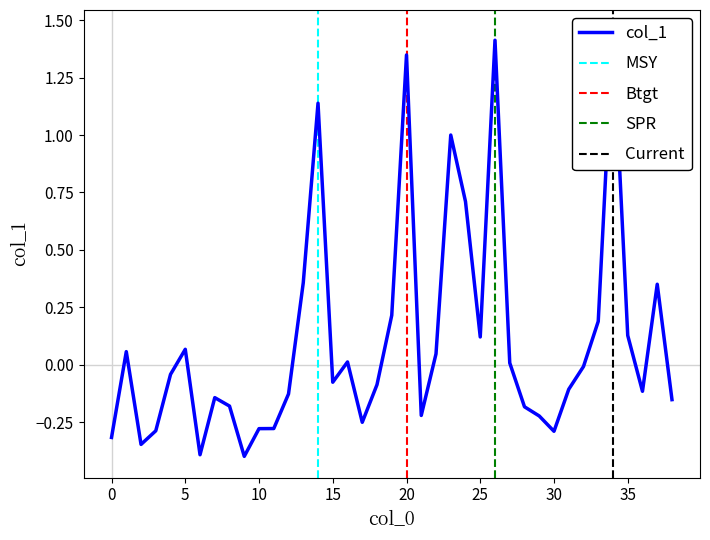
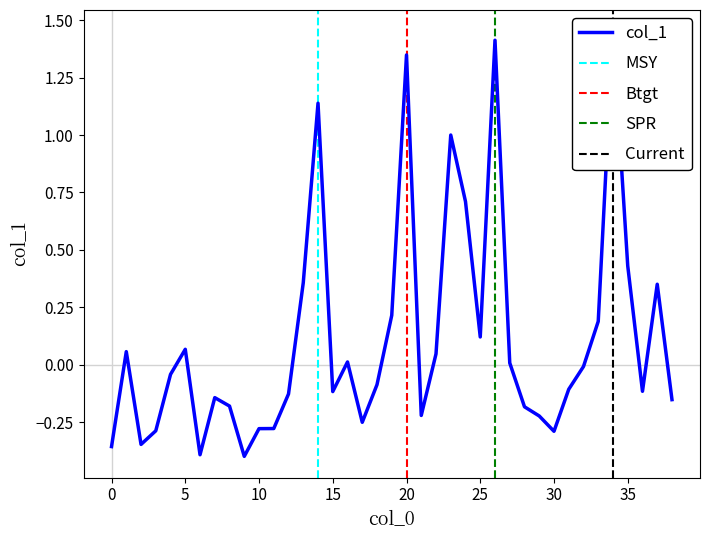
  {
-   "0": -0.32,
+   "0": -0.36,
    "5": 0.07,
    "10": -0.28,
-   "15": -0.08,
+   "15": -0.12,
    "20": 1.35,
    "25": 0.12,
    "30": -0.29,
-   "35": 0.13
+   "35": 0.43
  }
